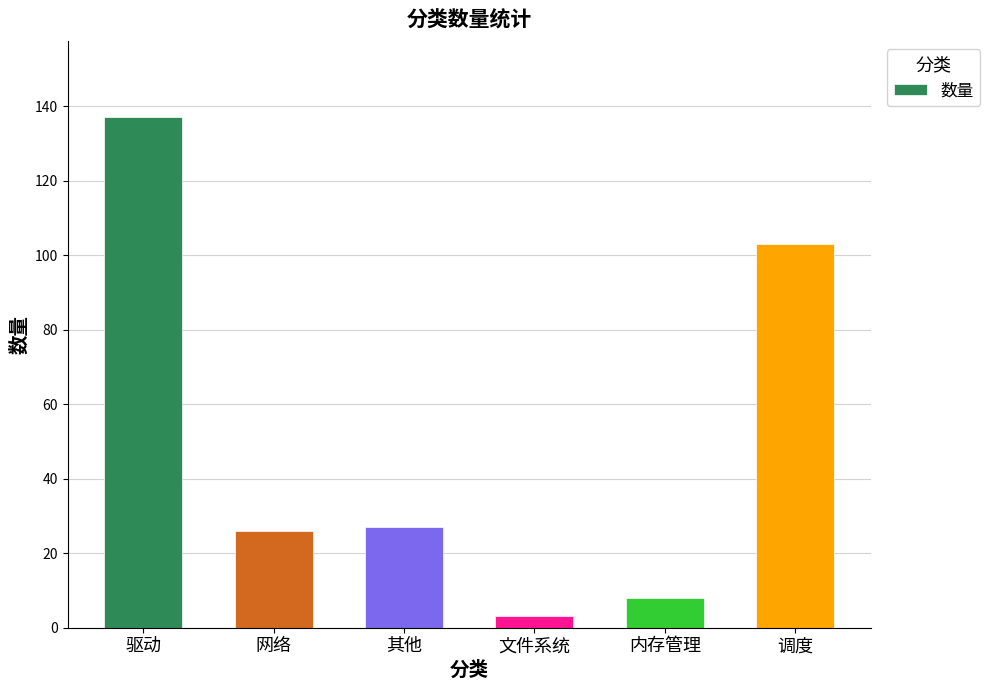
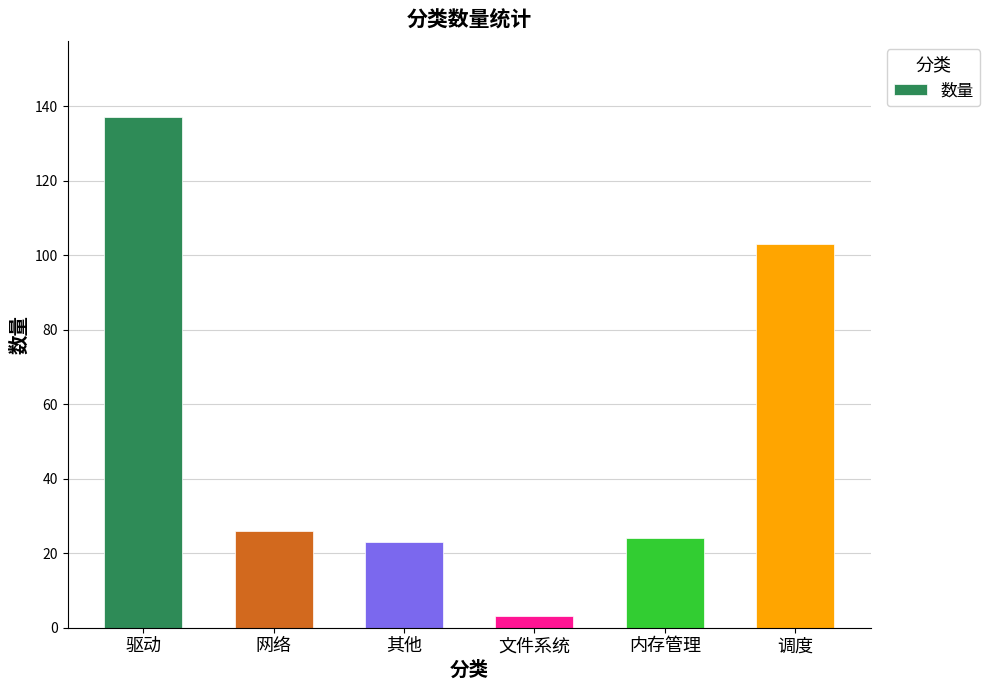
  {
    "驱动": 137,
    "网络": 26,
-   "其他": 27,
+   "其他": 23,
    "文件系统": 3,
-   "内存管理": 8,
+   "内存管理": 24,
    "调度": 103
  }
